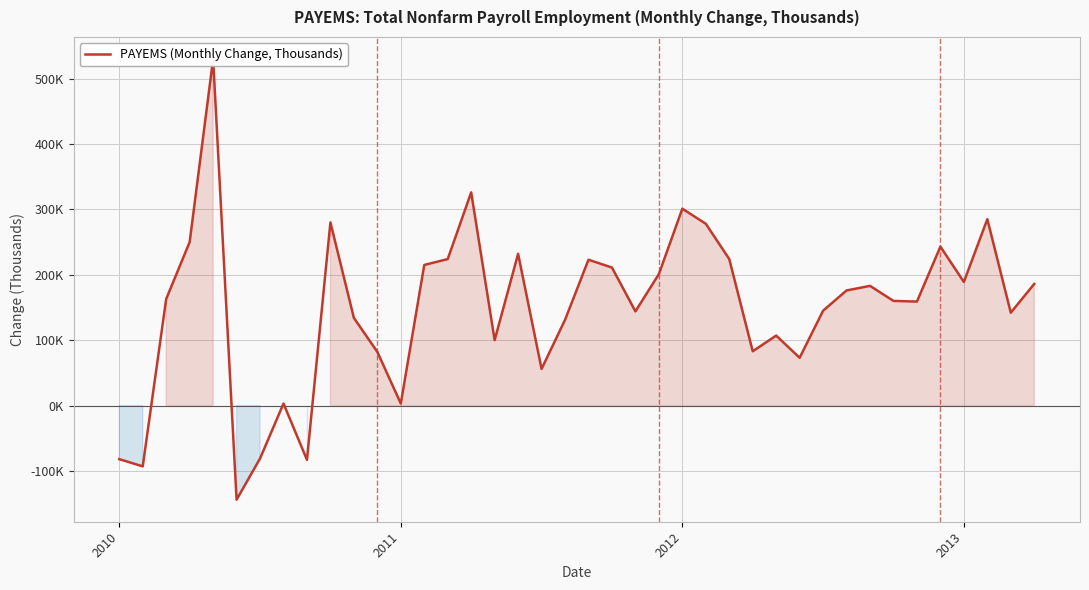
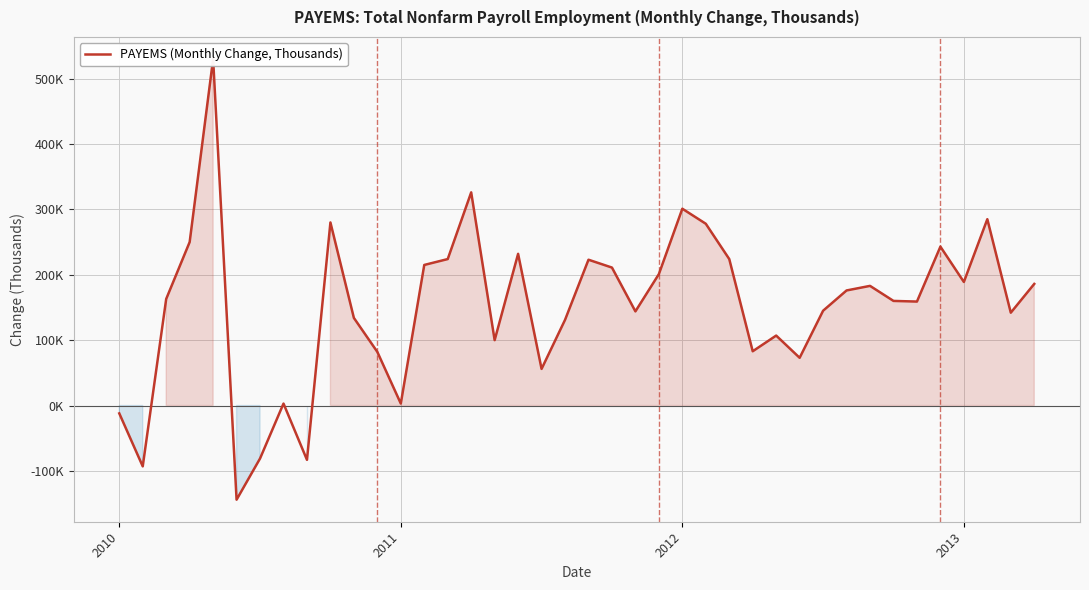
  {
-   "2010": -80000,
+   "2010": -10000,
    "2011": 0,
    "2012": 300000,
    "2013": 190000
  }
